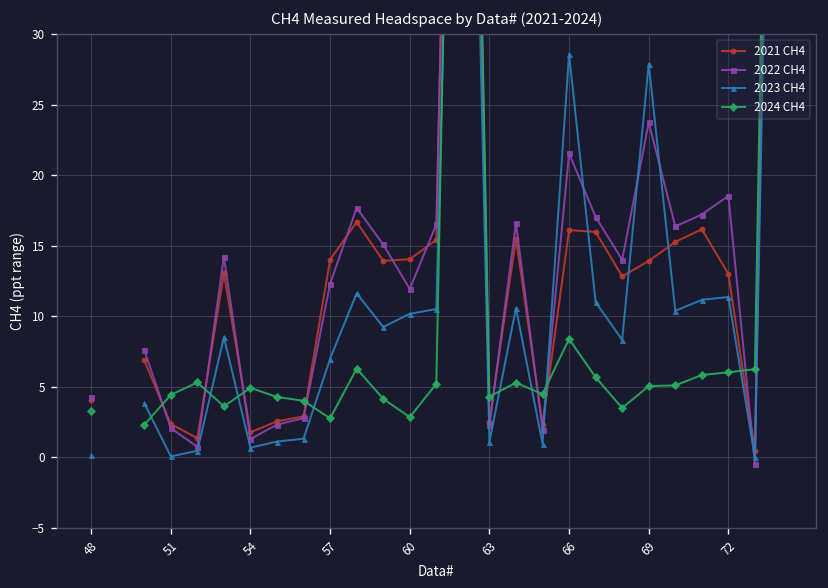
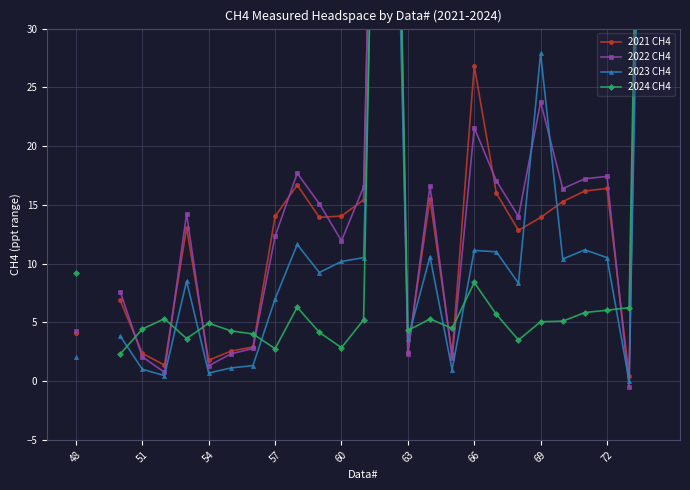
  {
    "2021 CH4": {
      "51": 2.4,
      "54": 1.8,
      "57": 14.0,
      "60": 14.0,
      "63": 2.5,
-     "66": 16.1,
+     "66": 26.8,
      "69": 13.9,
-     "72": 13.0
+     "72": 16.4
    },
    "2022 CH4": {
      "51": 2.1,
      "54": 1.3,
      "57": 12.3,
      "60": 11.9,
      "63": 2.3,
      "66": 21.6,
      "69": 23.7,
-     "72": 18.5
+     "72": 17.4
    },
    "2023 CH4": {
-     "48": 0.2,
-     "51": 0.1,
+     "48": 2.0,
+     "51": 1.0,
      "54": 0.7,
      "57": 7.0,
      "60": 10.2,
-     "63": 1.1,
-     "66": 28.6,
+     "63": 3.6,
+     "66": 11.1,
      "69": 27.9,
-     "72": 11.4
+     "72": 10.5
    },
    "2024 CH4": {
-     "48": 3.3,
+     "48": 9.2,
      "51": 4.4,
      "54": 4.9,
      "57": 2.8,
      "60": 2.8,
      "63": 4.3,
      "66": 8.4,
      "69": 5.1,
      "72": 6.0
    }
  }
